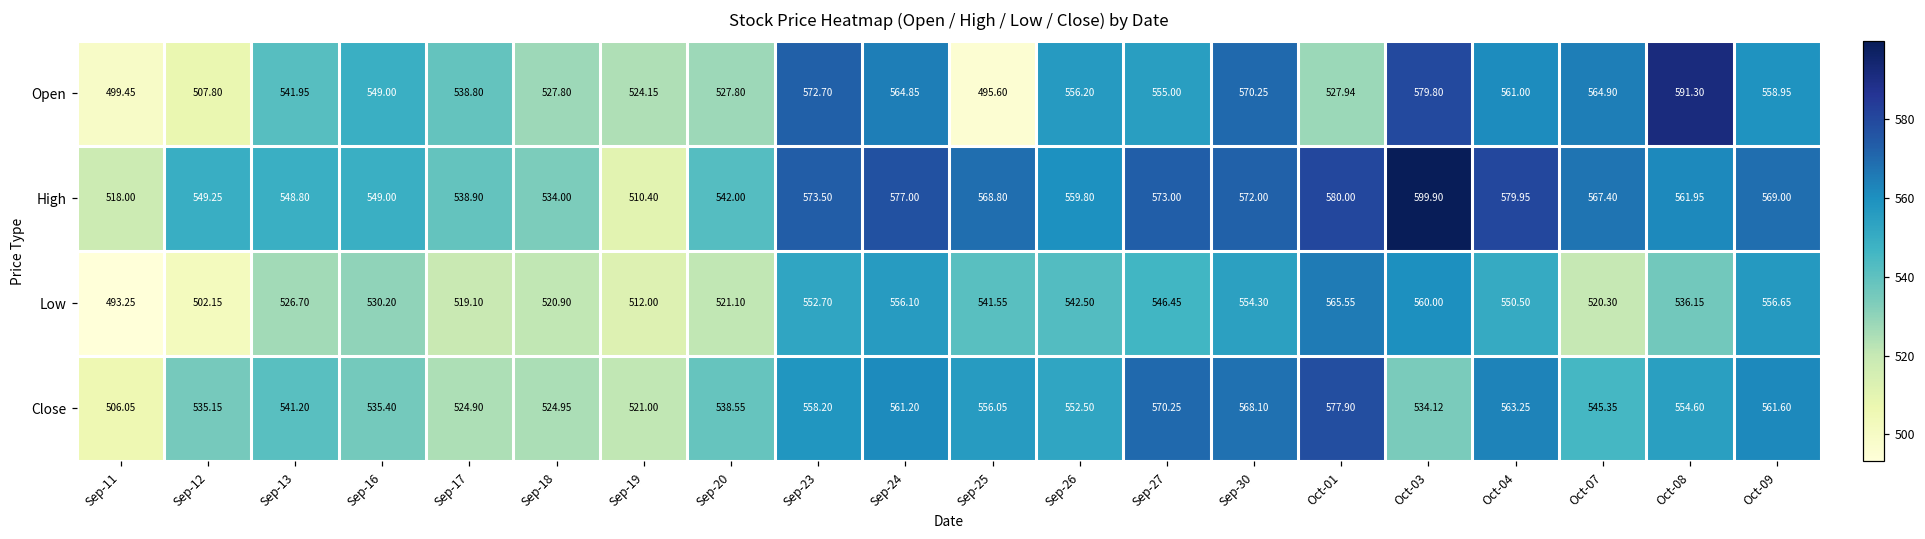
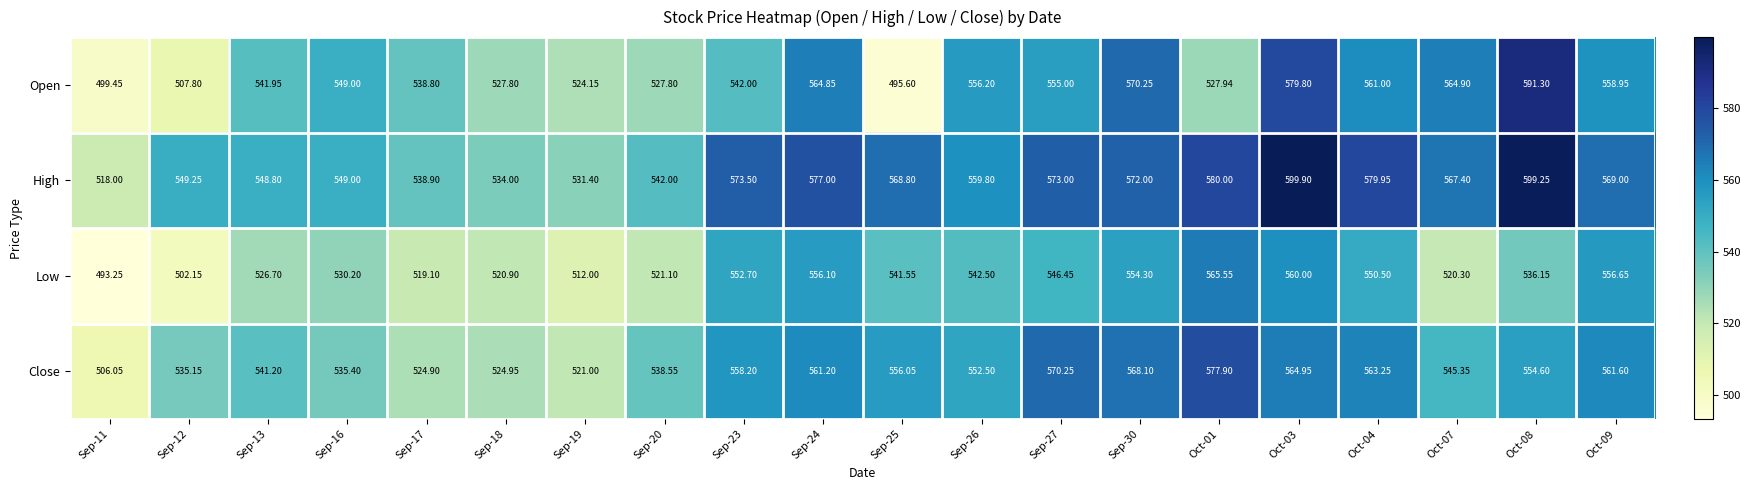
  {
    "Open": {
      "Sep-11": 499.45,
      "Sep-12": 507.80,
      "Sep-13": 541.95,
      "Sep-16": 549.00,
      "Sep-17": 538.80,
      "Sep-18": 527.80,
      "Sep-19": 524.15,
      "Sep-20": 527.80,
-     "Sep-23": 572.70,
+     "Sep-23": 542.00,
      "Sep-24": 564.85,
      "Sep-25": 495.60,
      "Sep-26": 556.20,
      "Sep-27": 555.00,
      "Sep-30": 570.25,
      "Oct-01": 527.94,
      "Oct-03": 579.80,
      "Oct-04": 561.00,
      "Oct-07": 564.90,
      "Oct-08": 591.30,
      "Oct-09": 558.95
    },
    "High": {
      "Sep-11": 518.00,
      "Sep-12": 549.25,
      "Sep-13": 548.80,
      "Sep-16": 549.00,
      "Sep-17": 538.90,
      "Sep-18": 534.00,
-     "Sep-19": 510.40,
+     "Sep-19": 531.40,
      "Sep-20": 542.00,
      "Sep-23": 573.50,
      "Sep-24": 577.00,
      "Sep-25": 568.80,
      "Sep-26": 559.80,
      "Sep-27": 573.00,
      "Sep-30": 572.00,
      "Oct-01": 580.00,
      "Oct-03": 599.90,
      "Oct-04": 579.95,
      "Oct-07": 567.40,
-     "Oct-08": 561.95,
+     "Oct-08": 599.25,
      "Oct-09": 569.00
    },
    "Low": {
      "Sep-11": 493.25,
      "Sep-12": 502.15,
      "Sep-13": 526.70,
      "Sep-16": 530.20,
      "Sep-17": 519.10,
      "Sep-18": 520.90,
      "Sep-19": 512.00,
      "Sep-20": 521.10,
      "Sep-23": 552.70,
      "Sep-24": 556.10,
      "Sep-25": 541.55,
      "Sep-26": 542.50,
      "Sep-27": 546.45,
      "Sep-30": 554.30,
      "Oct-01": 565.55,
      "Oct-03": 560.00,
      "Oct-04": 550.50,
      "Oct-07": 520.30,
      "Oct-08": 536.15,
      "Oct-09": 556.65
    },
    "Close": {
      "Sep-11": 506.05,
      "Sep-12": 535.15,
      "Sep-13": 541.20,
      "Sep-16": 535.40,
      "Sep-17": 524.90,
      "Sep-18": 524.95,
      "Sep-19": 521.00,
      "Sep-20": 538.55,
      "Sep-23": 558.20,
      "Sep-24": 561.20,
      "Sep-25": 556.05,
      "Sep-26": 552.50,
      "Sep-27": 570.25,
      "Sep-30": 568.10,
      "Oct-01": 577.90,
-     "Oct-03": 534.12,
+     "Oct-03": 564.95,
      "Oct-04": 563.25,
      "Oct-07": 545.35,
      "Oct-08": 554.60,
      "Oct-09": 561.60
    }
  }
